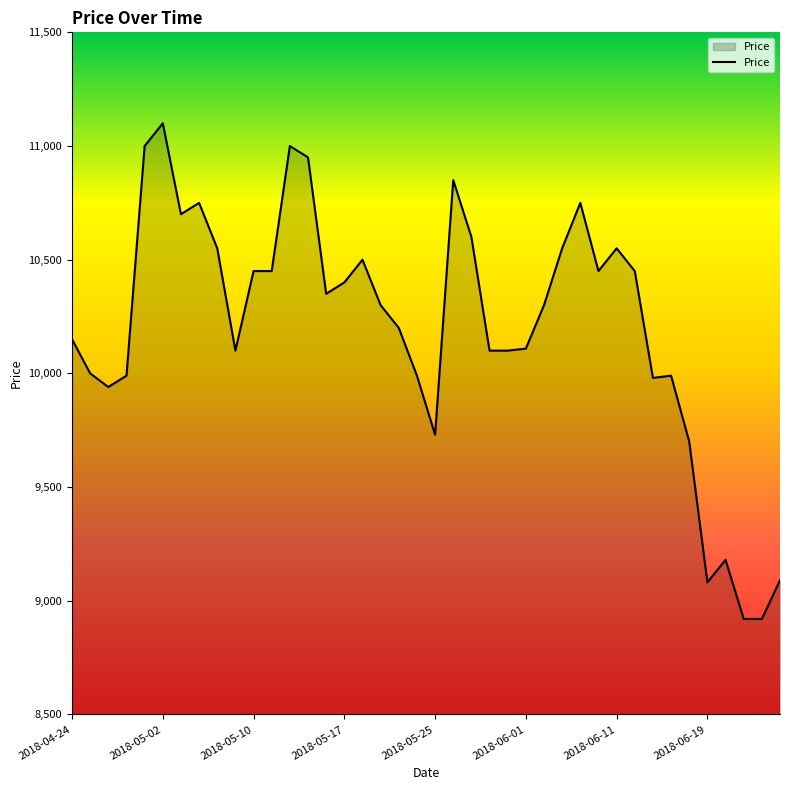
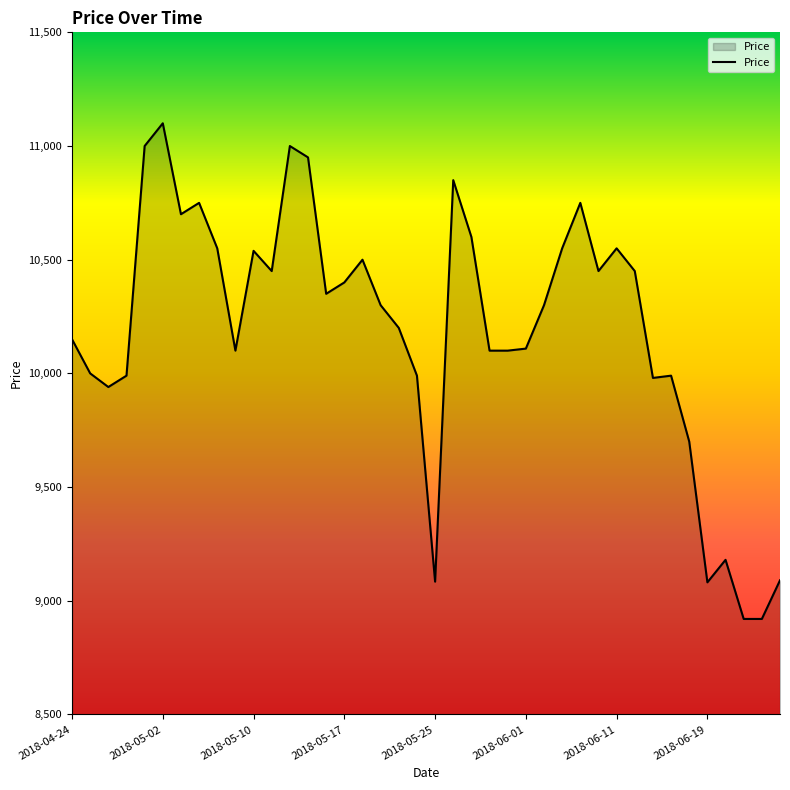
  {
    "2018-04-24": "10,150",
    "2018-05-02": "11,100",
-   "2018-05-10": "10,450",
+   "2018-05-10": "10,540",
    "2018-05-17": "10,400",
-   "2018-05-25": "9,730",
+   "2018-05-25": "9,080",
    "2018-06-01": "10,110",
    "2018-06-11": "10,550",
    "2018-06-19": "9,080"
  }
